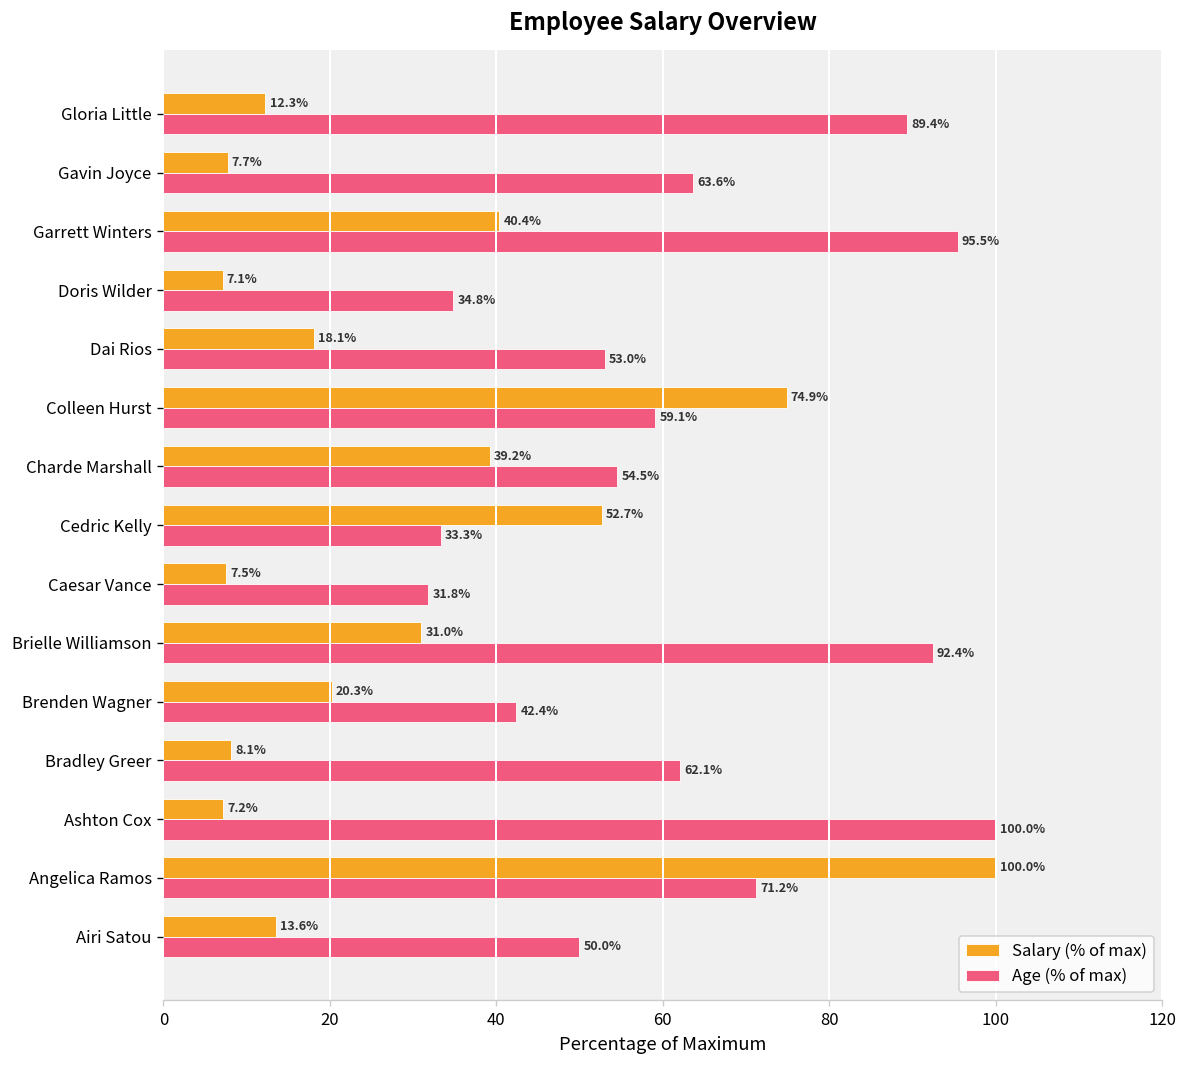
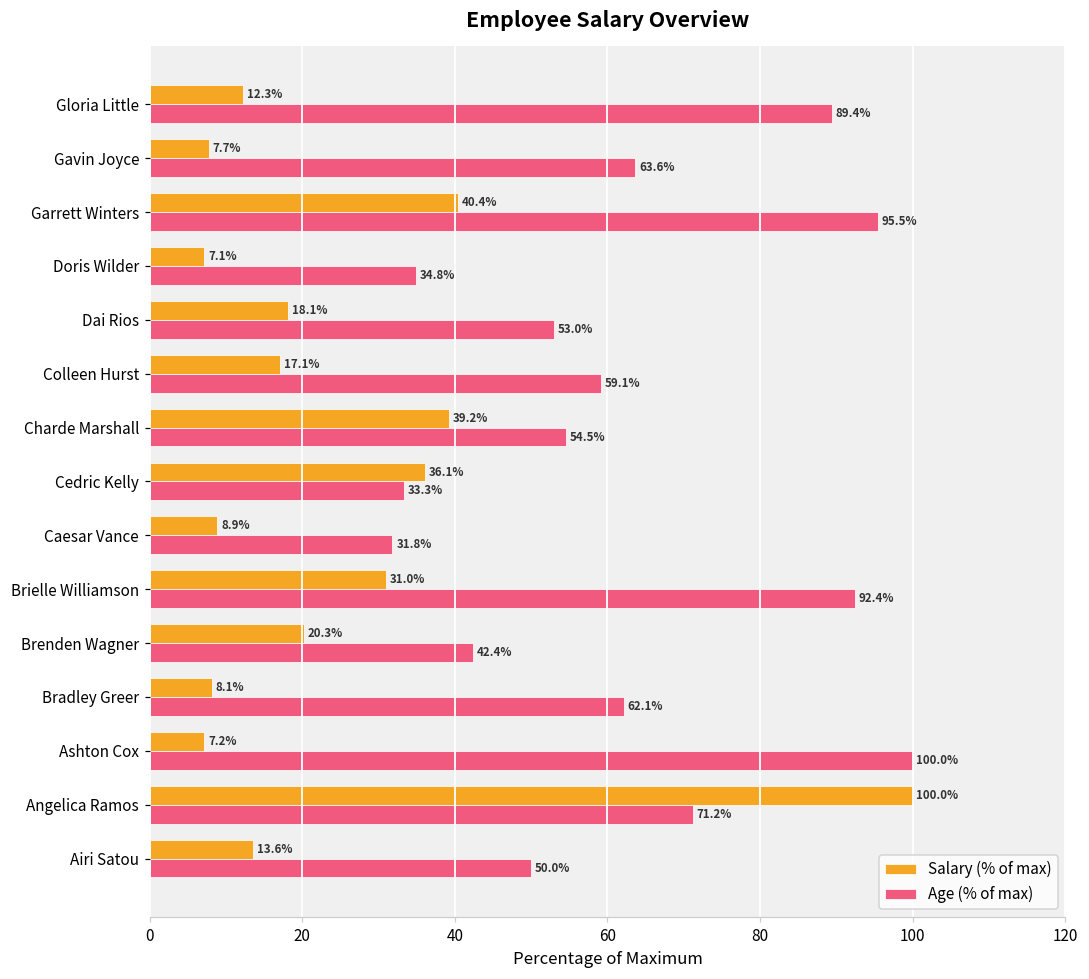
  {
    "Salary (% of max)": {
      "Gloria Little": "12.3%",
      "Gavin Joyce": "7.7%",
      "Garrett Winters": "40.4%",
      "Doris Wilder": "7.1%",
      "Dai Rios": "18.1%",
-     "Colleen Hurst": "74.9%",
+     "Colleen Hurst": "17.1%",
      "Charde Marshall": "39.2%",
-     "Cedric Kelly": "52.7%",
-     "Caesar Vance": "7.5%",
+     "Cedric Kelly": "36.1%",
+     "Caesar Vance": "8.9%",
      "Brielle Williamson": "31.0%",
      "Brenden Wagner": "20.3%",
      "Bradley Greer": "8.1%",
      "Ashton Cox": "7.2%",
      "Angelica Ramos": "100.0%",
      "Airi Satou": "13.6%"
    },
    "Age (% of max)": {
      "Gloria Little": "89.4%",
      "Gavin Joyce": "63.6%",
      "Garrett Winters": "95.5%",
      "Doris Wilder": "34.8%",
      "Dai Rios": "53.0%",
      "Colleen Hurst": "59.1%",
      "Charde Marshall": "54.5%",
      "Cedric Kelly": "33.3%",
      "Caesar Vance": "31.8%",
      "Brielle Williamson": "92.4%",
      "Brenden Wagner": "42.4%",
      "Bradley Greer": "62.1%",
      "Ashton Cox": "100.0%",
      "Angelica Ramos": "71.2%",
      "Airi Satou": "50.0%"
    }
  }
